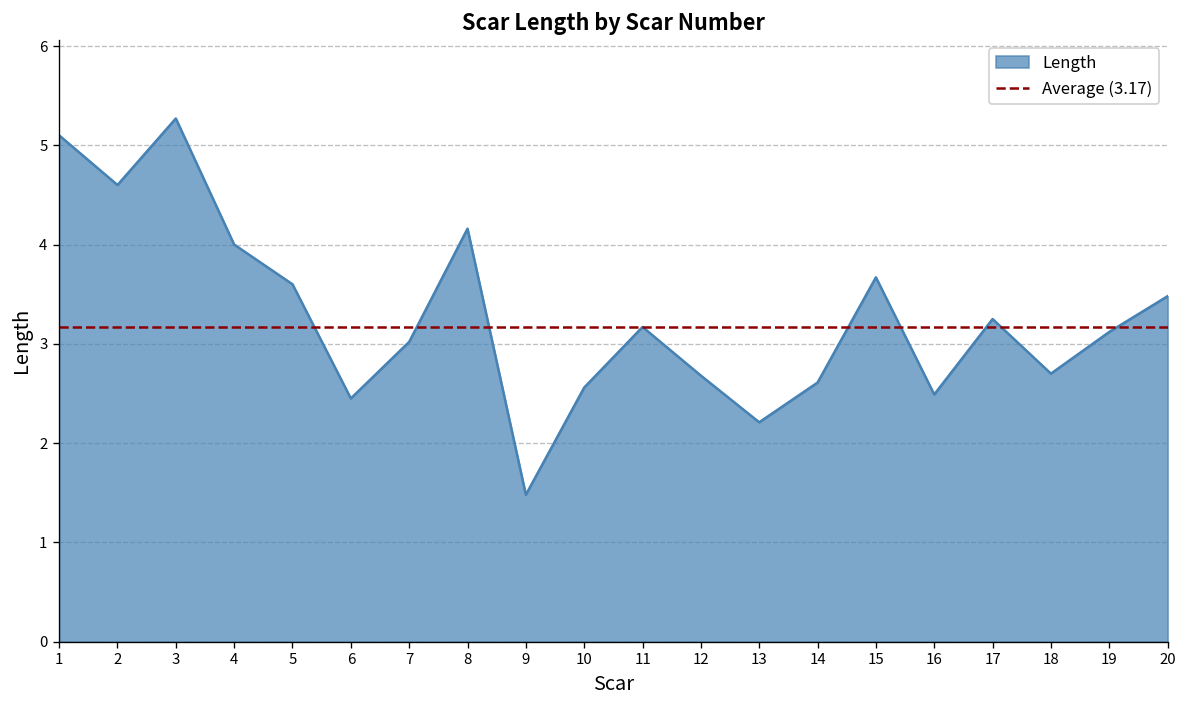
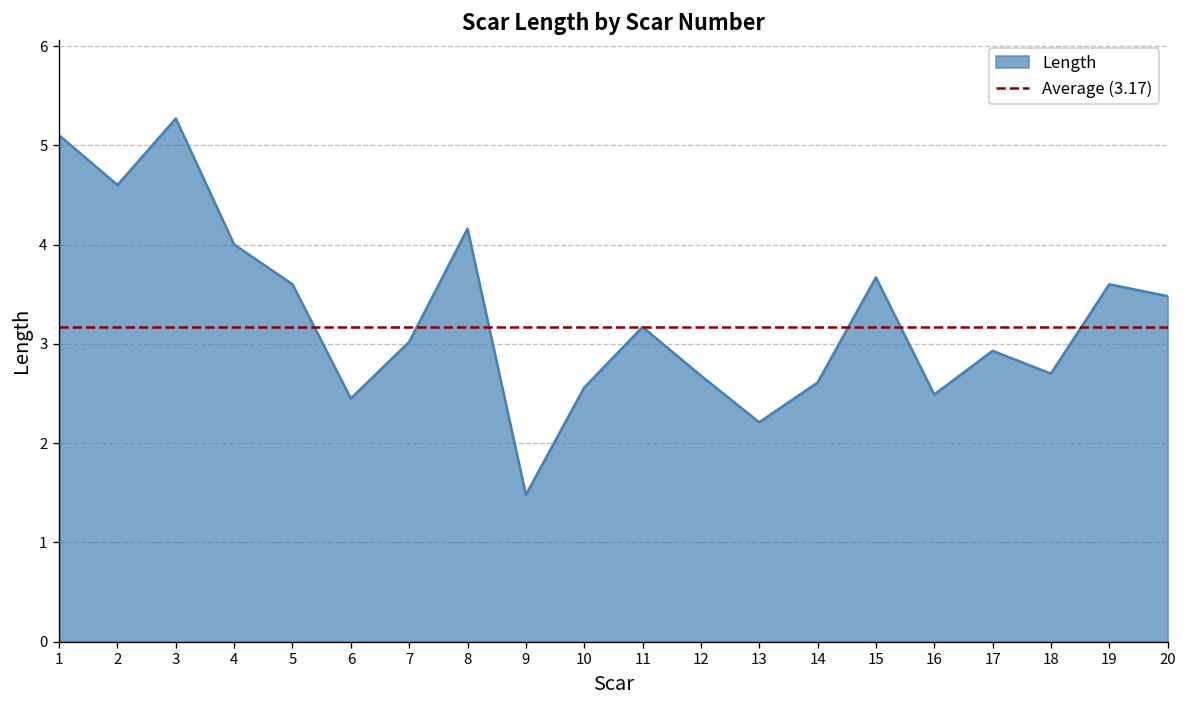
  {
    "1": 5.1,
    "2": 4.6,
    "3": 5.3,
    "4": 4.0,
    "5": 3.6,
    "6": 2.5,
    "7": 3.0,
    "8": 4.2,
    "9": 1.5,
    "10": 2.6,
    "11": 3.2,
    "12": 2.7,
    "13": 2.2,
    "14": 2.6,
    "15": 3.7,
    "16": 2.5,
-   "17": 3.3,
+   "17": 2.9,
    "18": 2.7,
-   "19": 3.1,
+   "19": 3.6,
    "20": 3.5
  }
